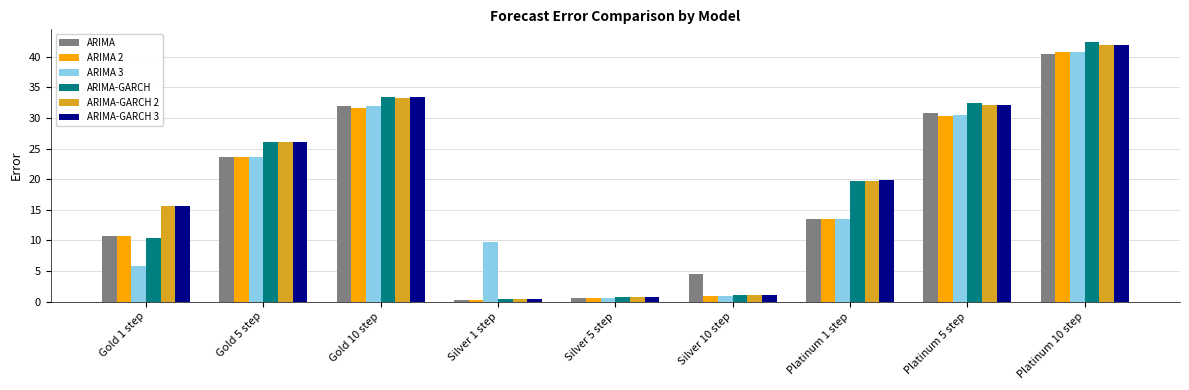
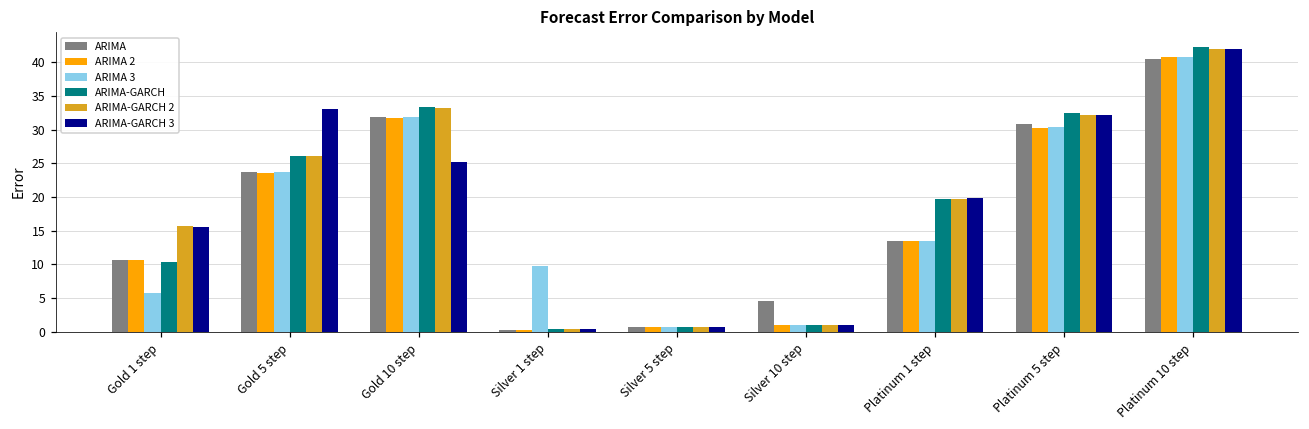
  {
    "ARIMA": {
      "Gold 1 step": 11,
      "Gold 5 step": 24,
      "Gold 10 step": 32,
      "Silver 5 step": 1,
      "Silver 10 step": 5,
      "Platinum 1 step": 13,
      "Platinum 5 step": 31,
      "Platinum 10 step": 40
    },
    "ARIMA 3": {
      "Gold 1 step": 6,
      "Gold 5 step": 24,
      "Gold 10 step": 32,
      "Silver 1 step": 10,
      "Silver 5 step": 1,
      "Silver 10 step": 1,
      "Platinum 1 step": 13,
      "Platinum 5 step": 30,
      "Platinum 10 step": 41
    },
    "ARIMA-GARCH": {
      "Gold 1 step": 10,
      "Gold 5 step": 26,
      "Gold 10 step": 33,
      "Silver 5 step": 1,
      "Silver 10 step": 1,
      "Platinum 1 step": 20,
      "Platinum 5 step": 32,
      "Platinum 10 step": 42
    },
    "ARIMA-GARCH 3": {
      "Gold 1 step": 16,
-     "Gold 5 step": 26,
-     "Gold 10 step": 33,
+     "Gold 5 step": 33,
+     "Gold 10 step": 25,
      "Silver 5 step": 1,
      "Silver 10 step": 1,
      "Platinum 1 step": 20,
      "Platinum 5 step": 32,
      "Platinum 10 step": 42
    }
  }
